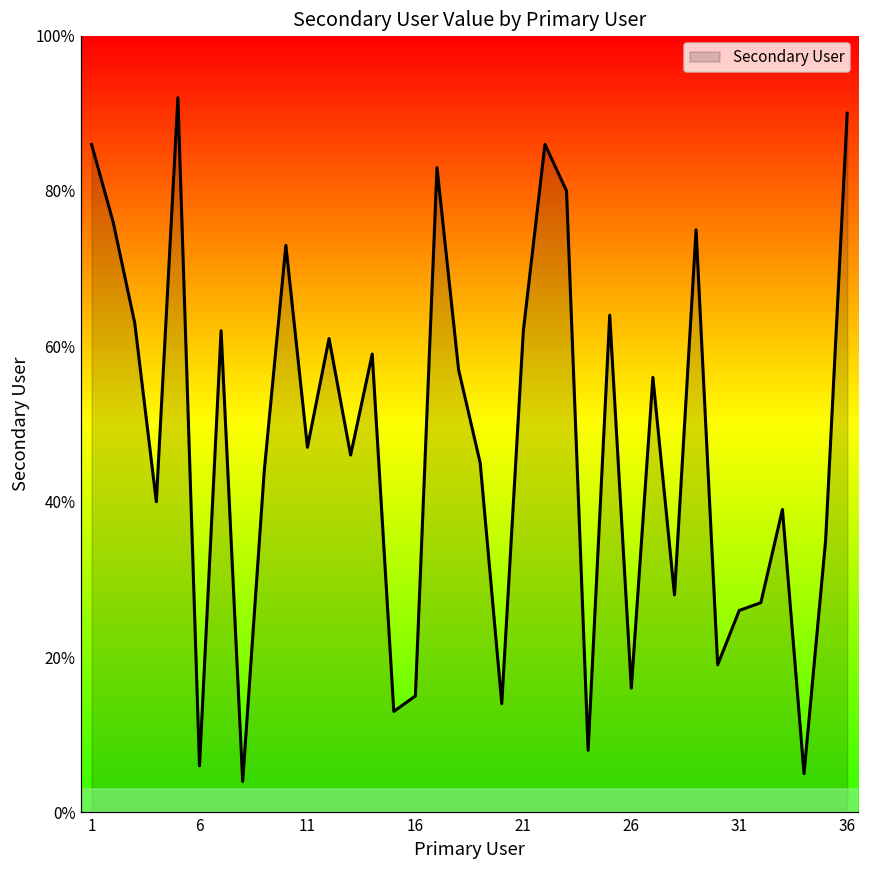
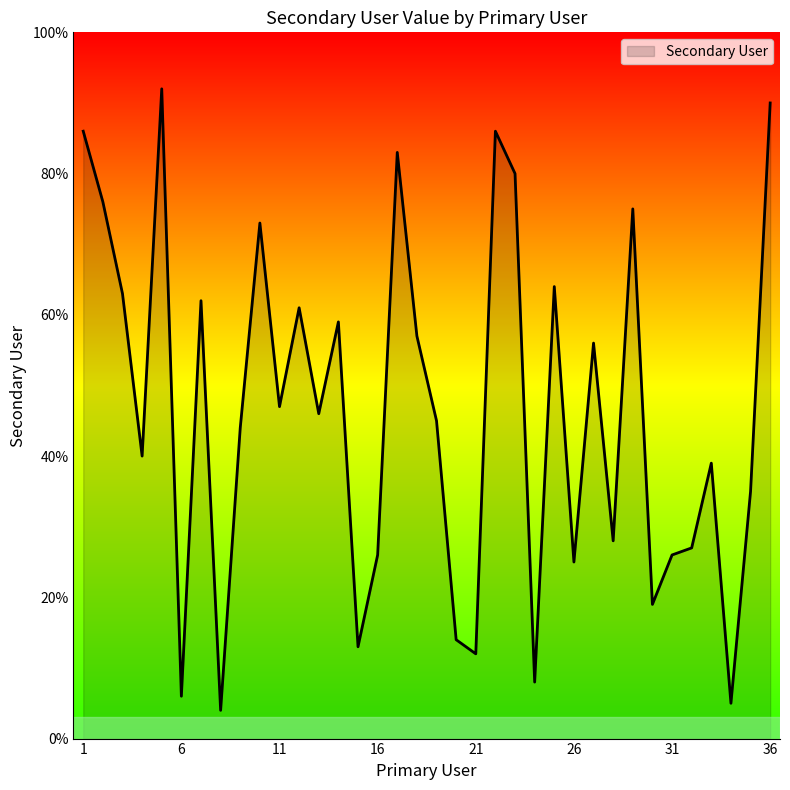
  {
    "1": "86%",
    "6": "6%",
    "11": "47%",
-   "16": "15%",
-   "21": "62%",
-   "26": "16%",
+   "16": "26%",
+   "21": "12%",
+   "26": "25%",
    "31": "26%",
    "36": "90%"
  }
